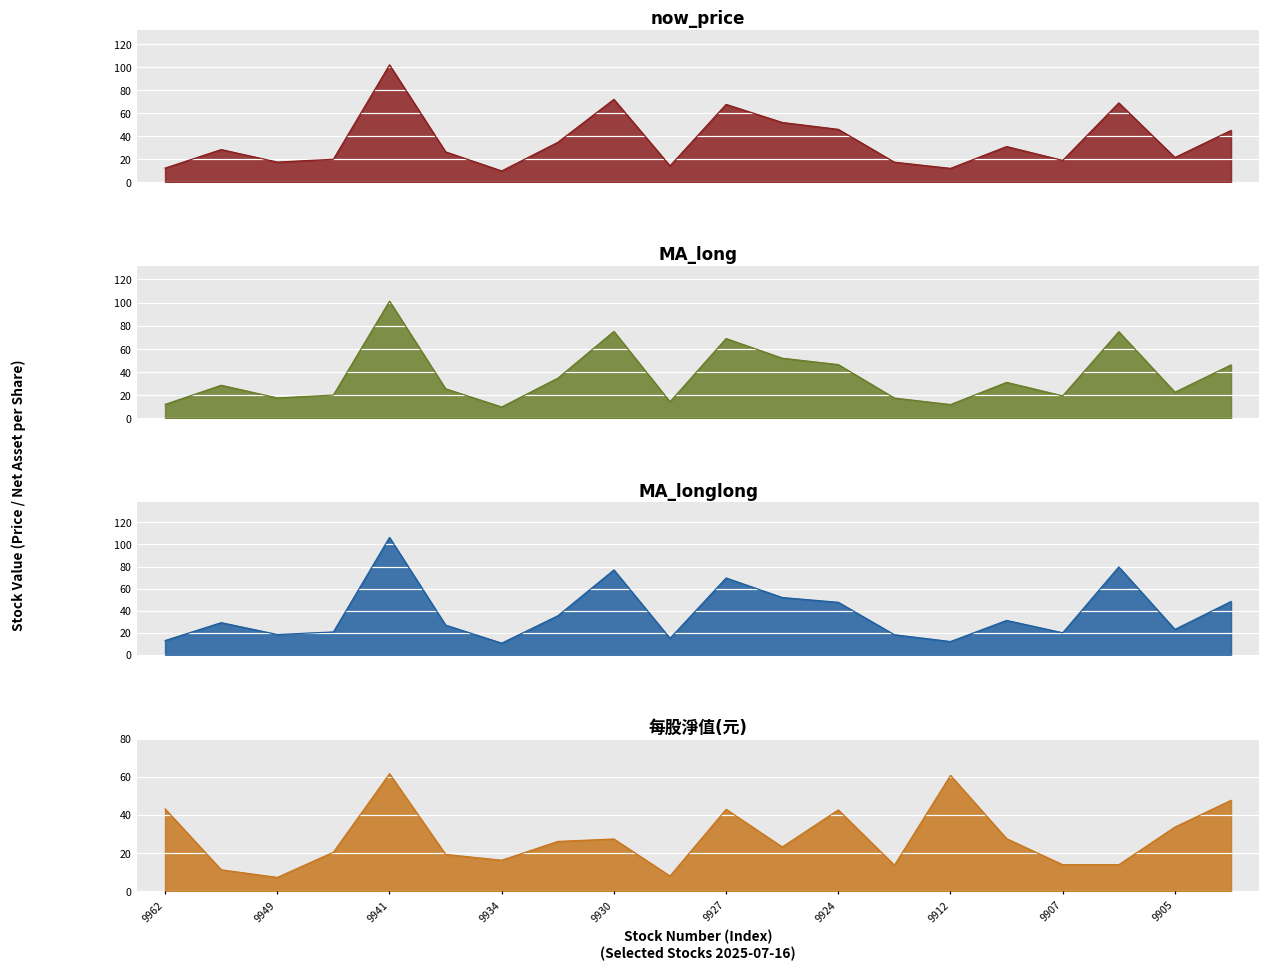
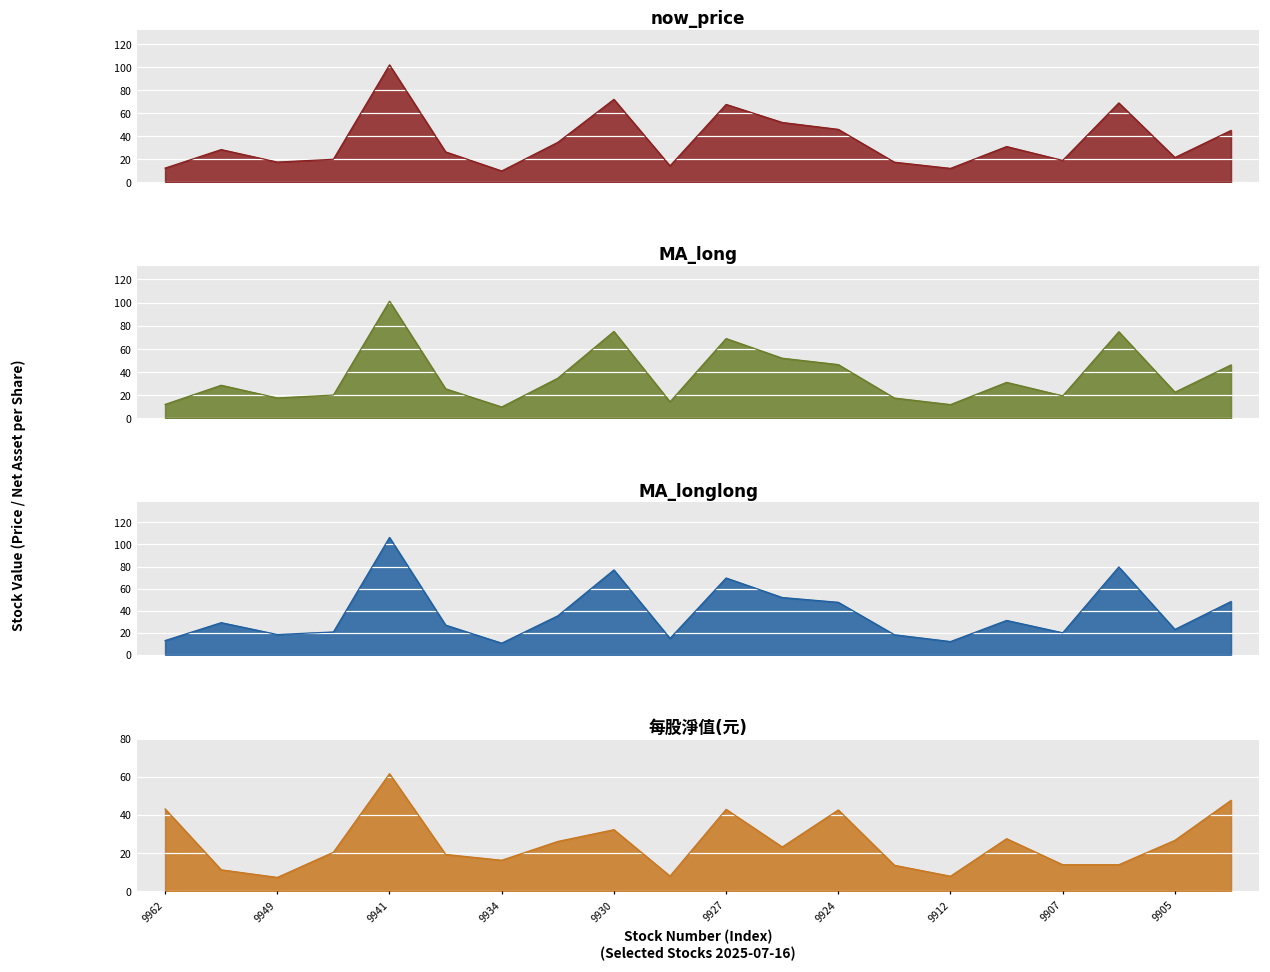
  {
    "每股淨值(元)": {
      "9962": 43,
      "9949": 7,
      "9941": 62,
      "9934": 16,
-     "9930": 27,
+     "9930": 32,
      "9927": 43,
      "9924": 43,
-     "9912": 61,
+     "9912": 8,
      "9907": 14,
-     "9905": 34
+     "9905": 27
    }
  }
